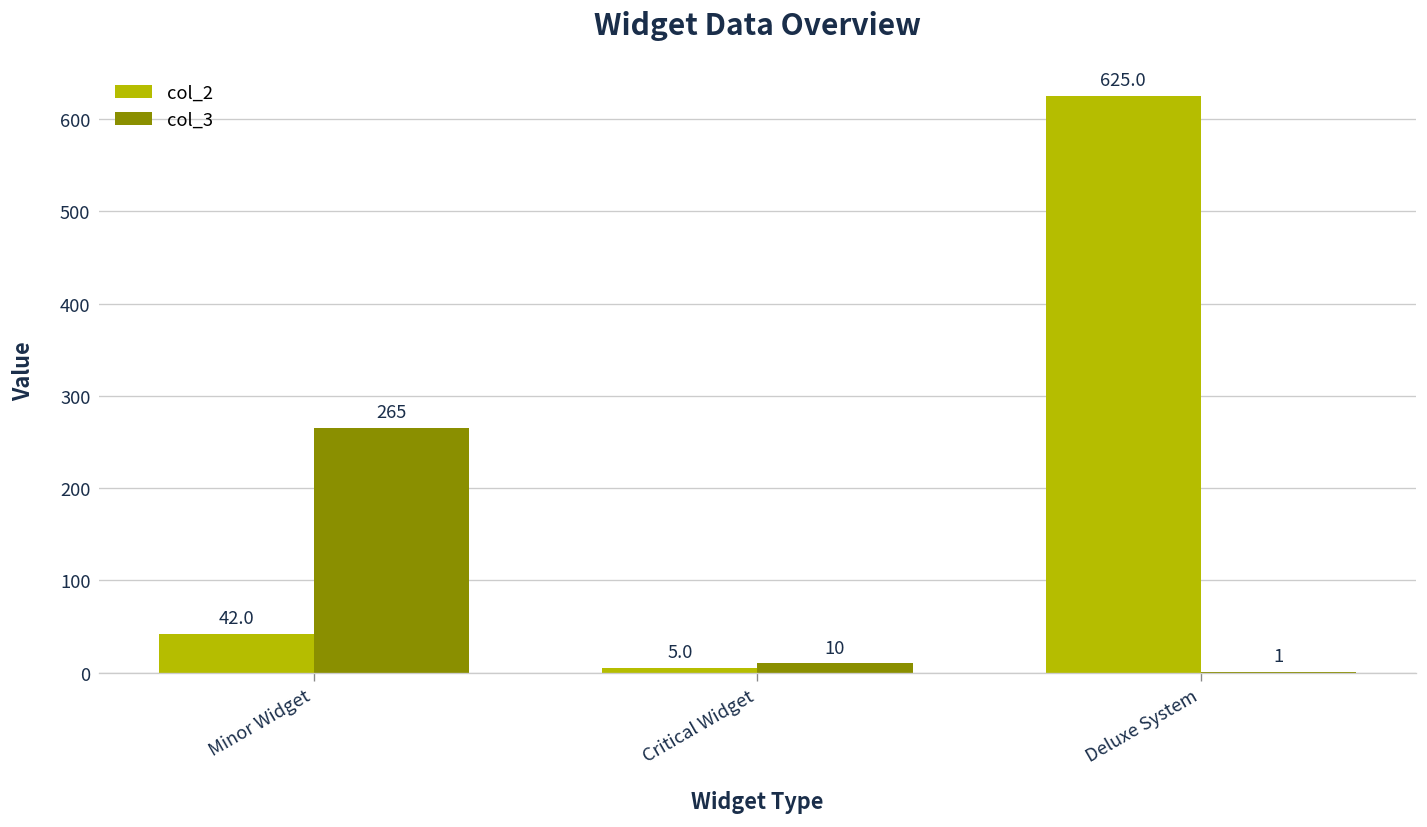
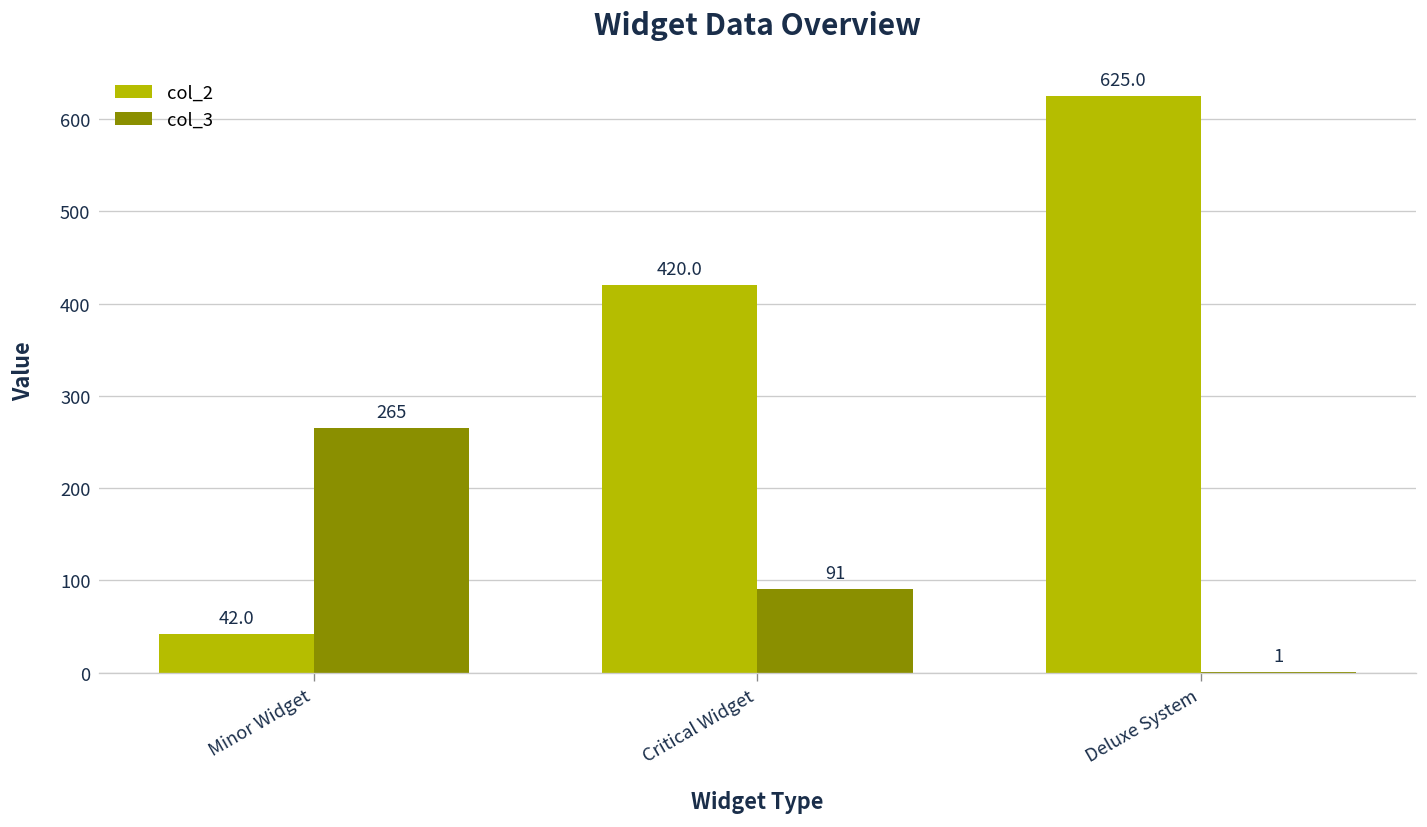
  {
    "col_2": {
      "Minor Widget": 42.0,
-     "Critical Widget": 5.0,
+     "Critical Widget": 420.0,
      "Deluxe System": 625.0
    },
    "col_3": {
      "Minor Widget": 265,
-     "Critical Widget": 10,
+     "Critical Widget": 91,
      "Deluxe System": 1
    }
  }
